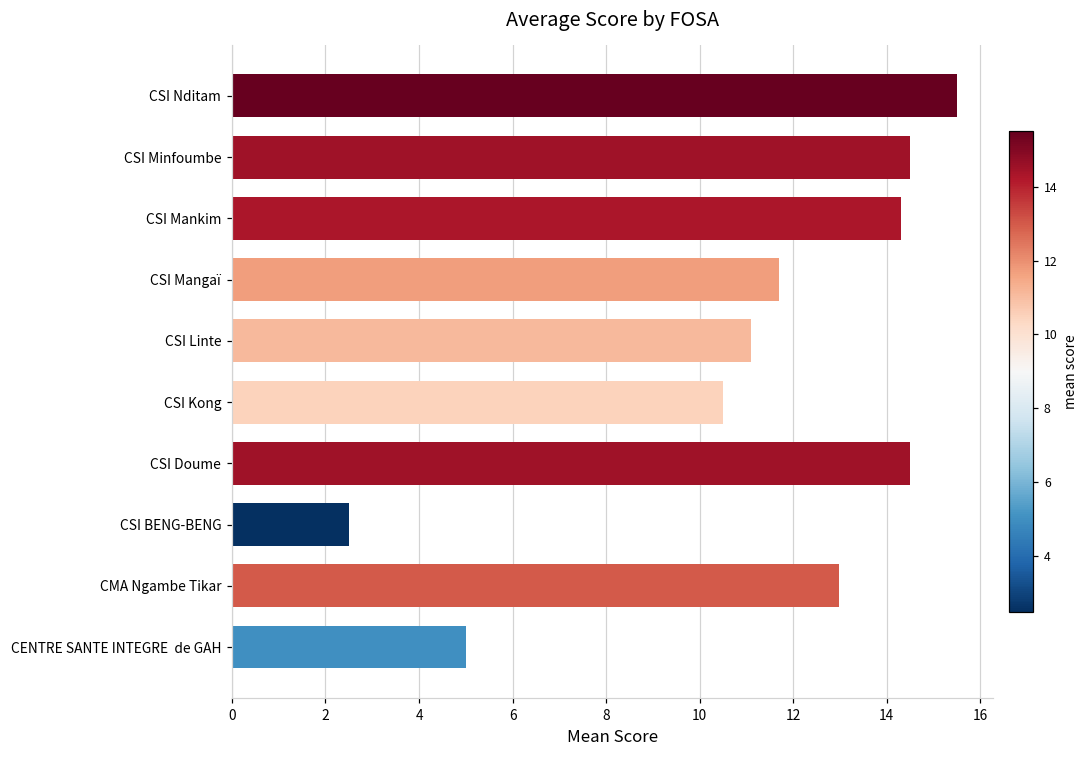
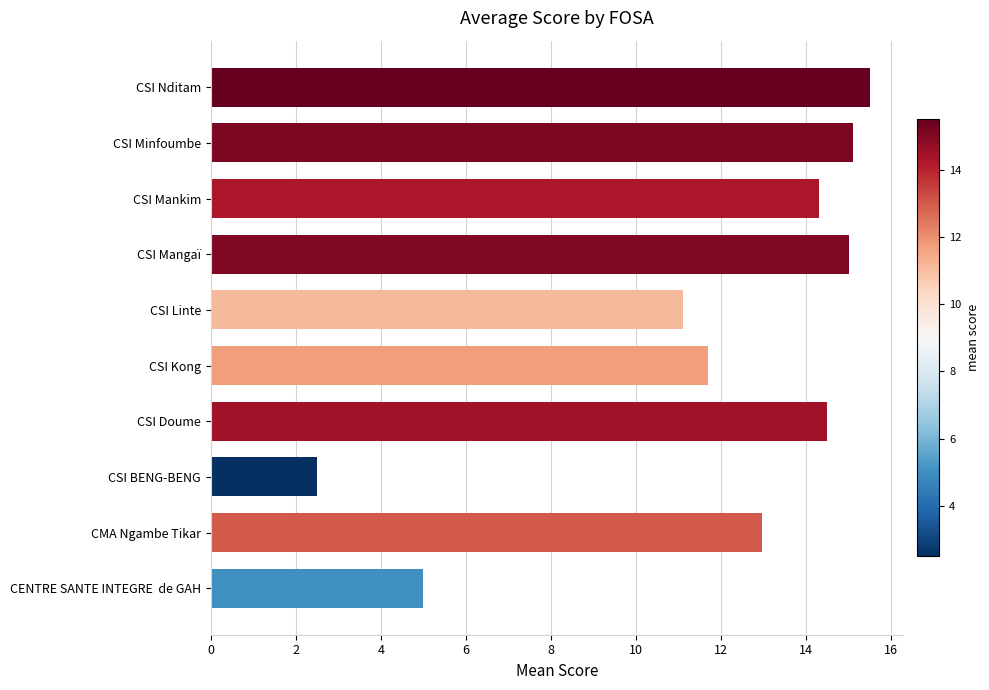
  {
    "CSI Nditam": 15.5,
-   "CSI Minfoumbe": 14.5,
+   "CSI Minfoumbe": 15.1,
    "CSI Mankim": 14.3,
-   "CSI Mangaï": 11.7,
+   "CSI Mangaï": 15.0,
    "CSI Linte": 11.1,
-   "CSI Kong": 10.5,
+   "CSI Kong": 11.7,
    "CSI Doume": 14.5,
    "CSI BENG-BENG": 2.5,
    "CMA Ngambe Tikar": 13.0,
    "CENTRE SANTE INTEGRE de GAH": 5.0
  }
